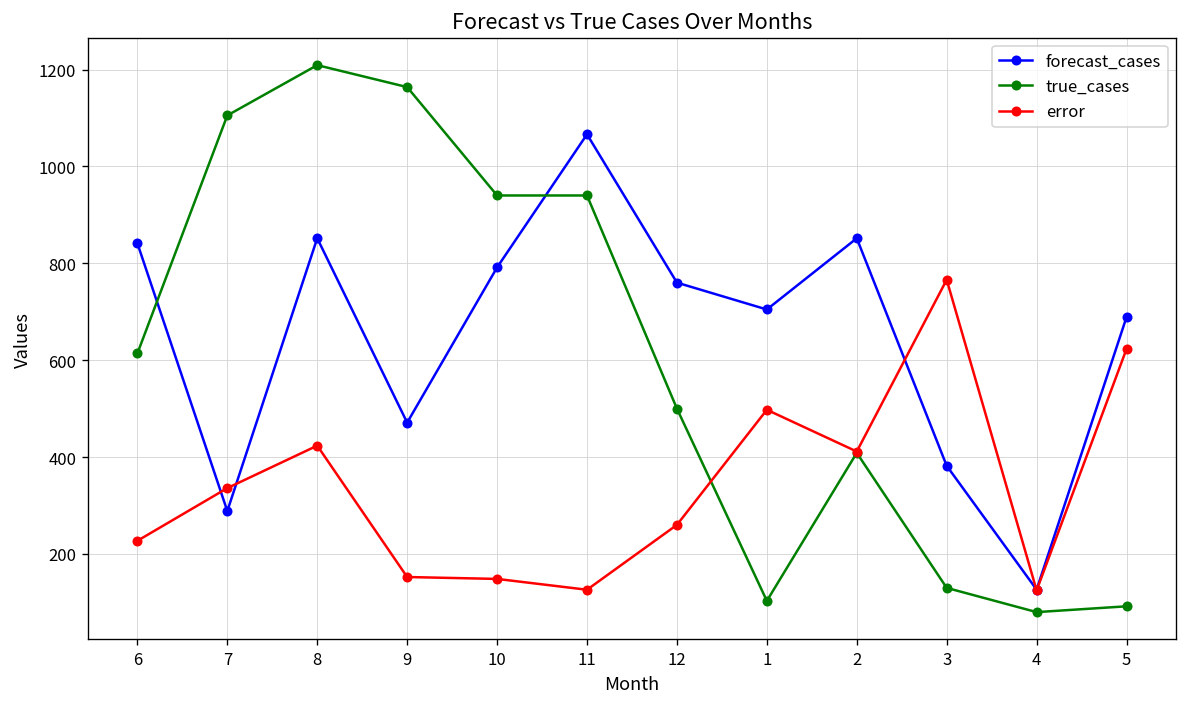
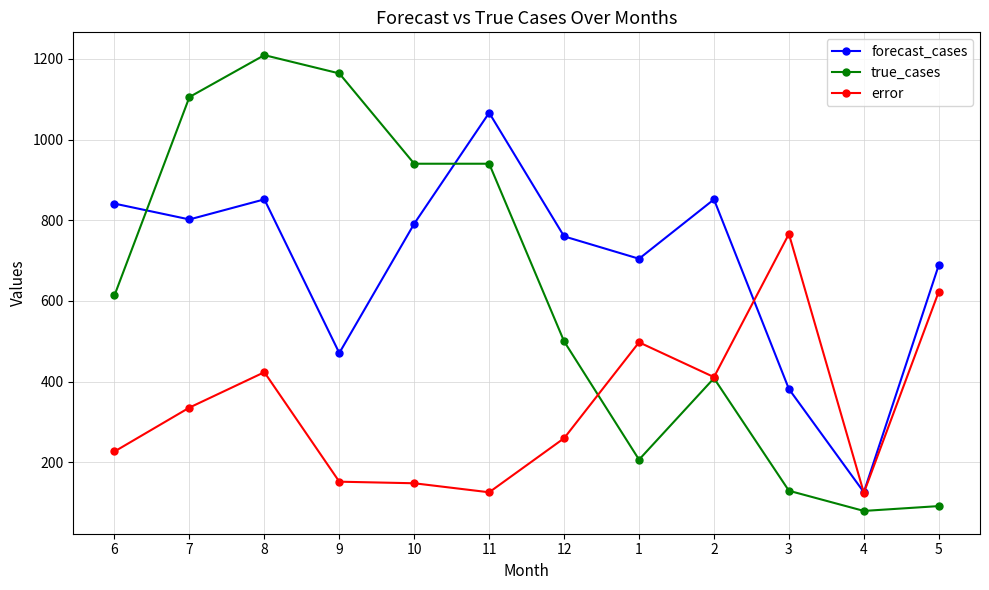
  {
    "forecast_cases": {
      "6": 840,
-     "7": 290,
+     "7": 800,
      "8": 850,
      "9": 470,
      "10": 790,
      "11": 1070,
      "12": 760,
      "1": 700,
      "2": 850,
      "3": 380,
      "5": 690
    },
    "true_cases": {
      "6": 610,
      "7": 1110,
      "8": 1210,
      "9": 1160,
      "10": 940,
      "11": 940,
      "12": 500,
-     "1": 100,
+     "1": 210,
      "3": 130,
      "4": 80,
      "5": 90
    },
    "error": {
      "6": 230,
      "7": 340,
      "8": 420,
      "9": 150,
      "10": 150,
      "11": 130,
      "12": 260,
      "1": 500,
      "3": 770,
      "5": 620
    }
  }
